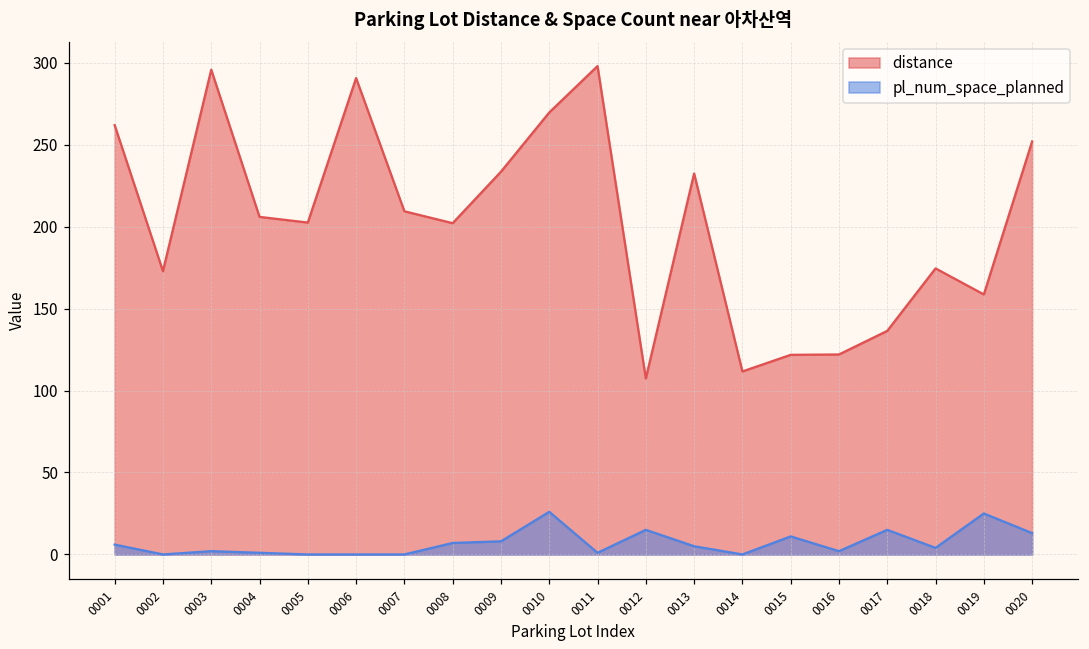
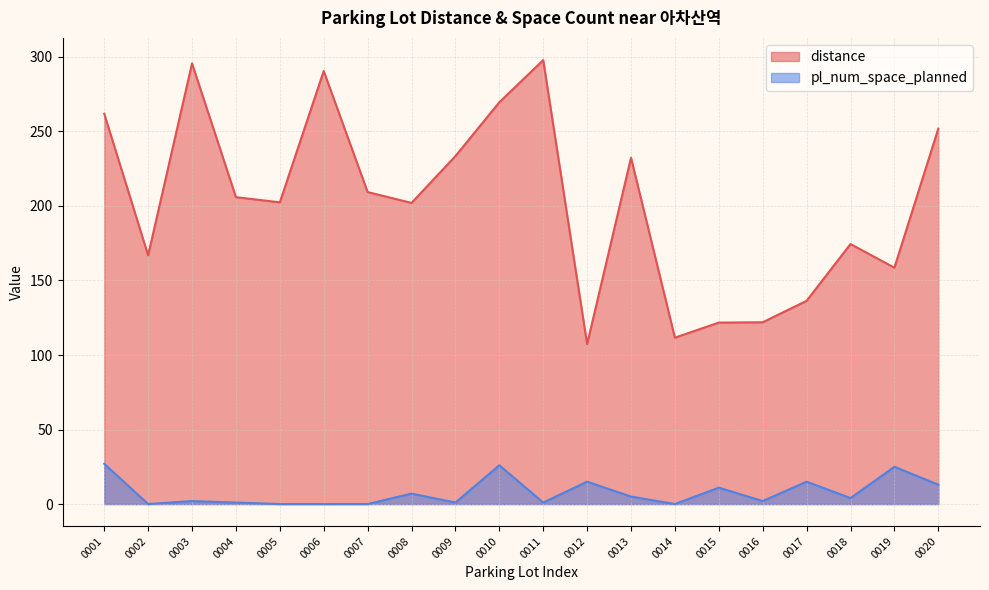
  {
    "distance": {
      "0001": 262,
-     "0002": 173,
+     "0002": 167,
      "0003": 296,
      "0004": 206,
      "0005": 202,
      "0006": 291,
      "0007": 209,
      "0008": 202,
      "0009": 233,
      "0010": 270,
      "0011": 298,
      "0012": 107,
      "0013": 232,
      "0014": 112,
      "0015": 122,
      "0016": 122,
      "0017": 136,
      "0018": 174,
      "0019": 159,
      "0020": 252
    },
    "pl_num_space_planned": {
-     "0001": 6,
+     "0001": 27,
      "0002": 0,
      "0003": 2,
      "0004": 1,
      "0005": 0,
      "0006": 0,
      "0007": 0,
      "0008": 7,
-     "0009": 8,
+     "0009": 1,
      "0010": 26,
      "0011": 1,
      "0012": 15,
      "0013": 5,
      "0014": 0,
      "0015": 11,
      "0016": 2,
      "0017": 15,
      "0018": 4,
      "0019": 25,
      "0020": 13
    }
  }
